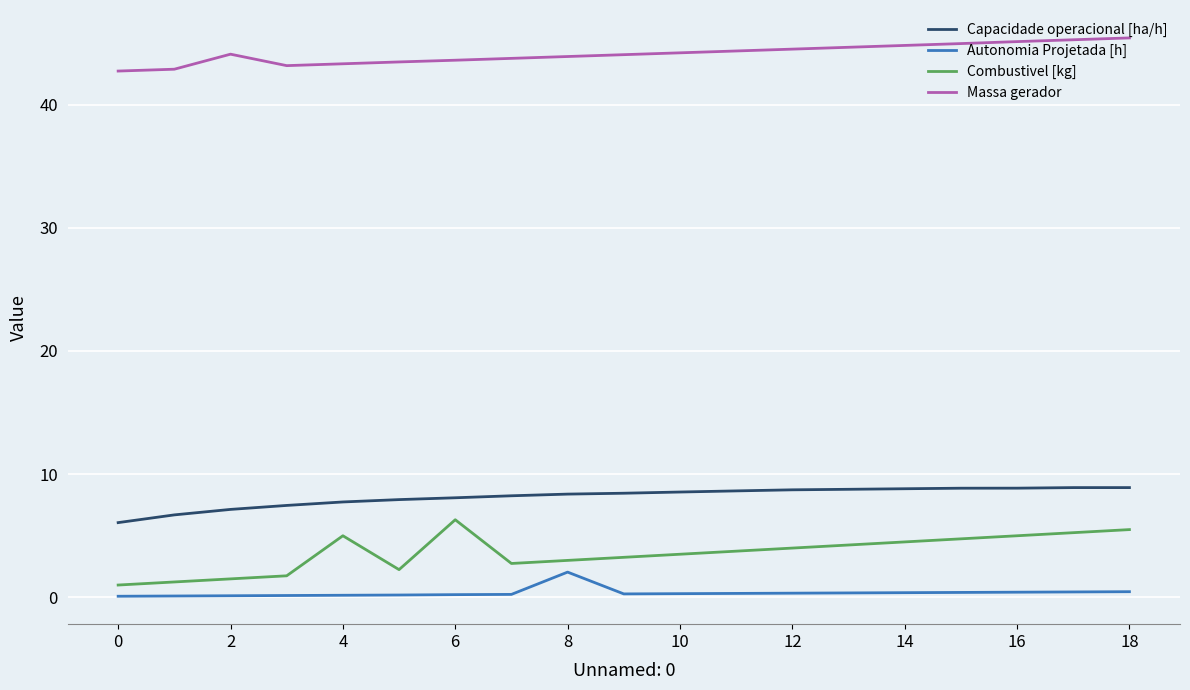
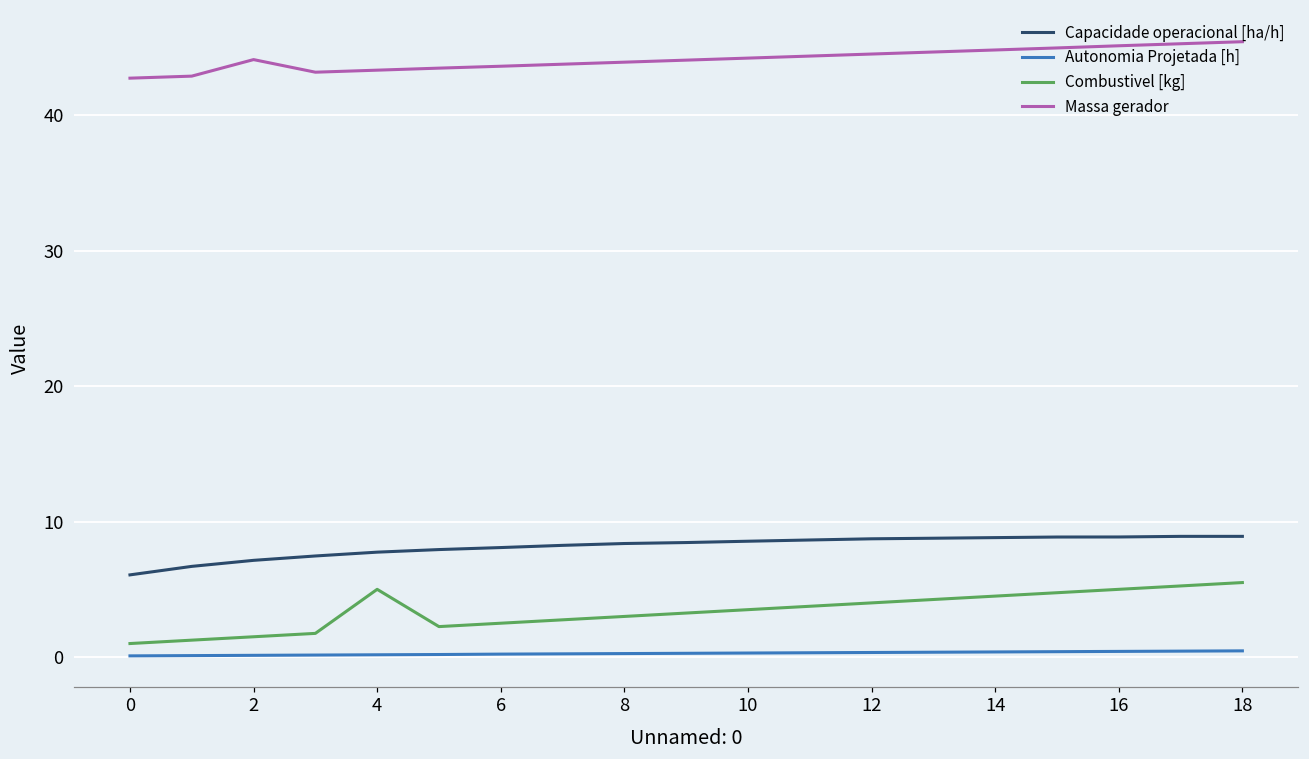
  {
    "Capacidade operacional [ha/h]": {
      "0": 6.1,
      "2": 7.1,
      "4": 7.7,
      "6": 8.1,
      "8": 8.4,
      "10": 8.6,
      "12": 8.7,
      "14": 8.8,
      "16": 8.9,
      "18": 8.9
    },
    "Autonomia Projetada [h]": {
      "0": 0.1,
      "2": 0.1,
      "4": 0.2,
      "6": 0.2,
-     "8": 2.1,
+     "8": 0.3,
      "10": 0.3,
      "12": 0.3,
      "14": 0.4,
      "16": 0.4,
      "18": 0.5
    },
    "Combustivel [kg]": {
      "0": 1.0,
      "2": 1.5,
      "4": 5.0,
-     "6": 6.3,
+     "6": 2.5,
      "8": 3.0,
      "10": 3.5,
      "12": 4.0,
      "14": 4.5,
      "16": 5.0,
      "18": 5.5
    },
    "Massa gerador": {
      "0": 42.7,
      "2": 44.1,
      "4": 43.3,
      "6": 43.6,
      "8": 43.9,
      "10": 44.2,
      "12": 44.5,
      "14": 44.8,
      "16": 45.1,
      "18": 45.4
    }
  }
